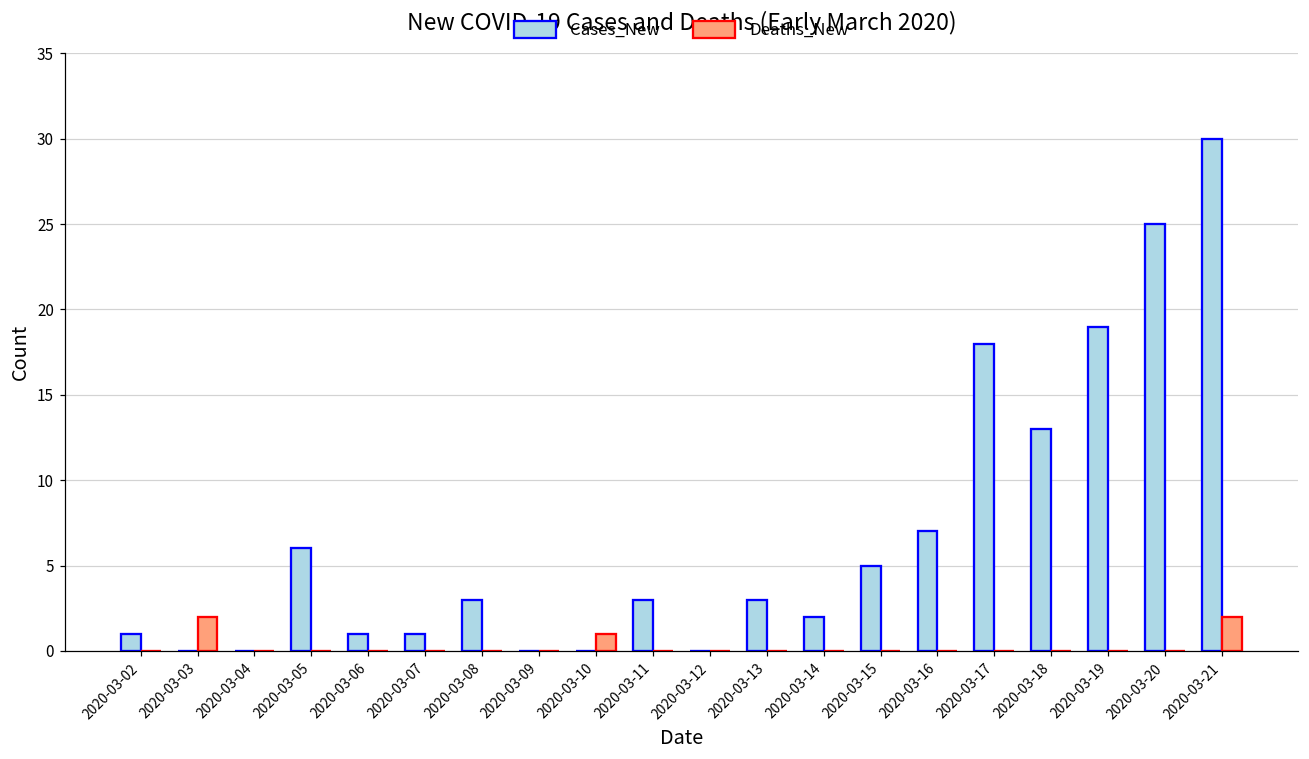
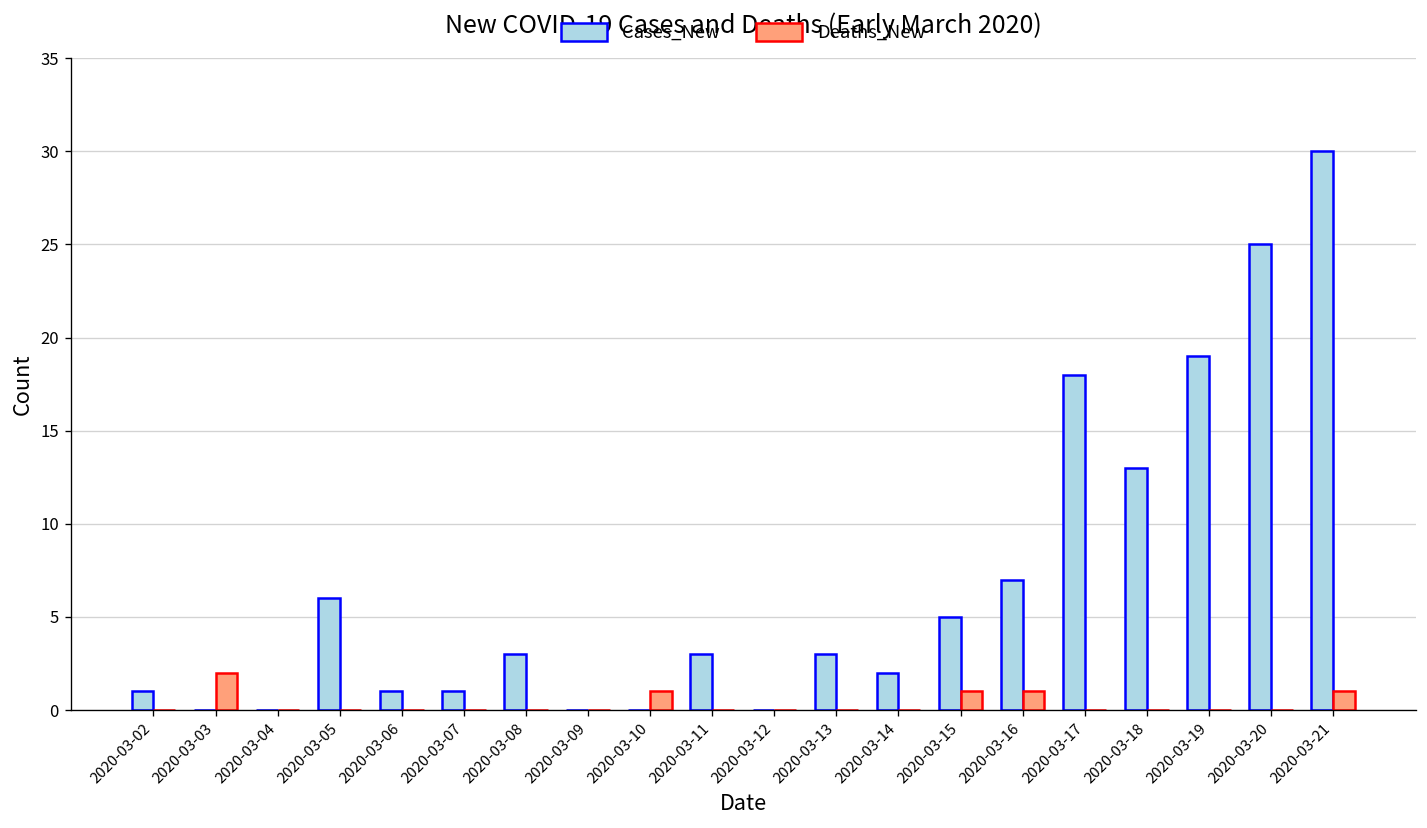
  {
    "Cases_New": {
      "2020-03-02": 1,
      "2020-03-03": 0,
      "2020-03-04": 0,
      "2020-03-05": 6,
      "2020-03-06": 1,
      "2020-03-07": 1,
      "2020-03-08": 3,
      "2020-03-09": 0,
      "2020-03-10": 0,
      "2020-03-11": 3,
      "2020-03-12": 0,
      "2020-03-13": 3,
      "2020-03-14": 2,
      "2020-03-15": 5,
      "2020-03-16": 7,
      "2020-03-17": 18,
      "2020-03-18": 13,
      "2020-03-19": 19,
      "2020-03-20": 25,
      "2020-03-21": 30
    },
    "Deaths_New": {
      "2020-03-02": 0,
      "2020-03-03": 2,
      "2020-03-04": 0,
      "2020-03-05": 0,
      "2020-03-06": 0,
      "2020-03-07": 0,
      "2020-03-08": 0,
      "2020-03-09": 0,
      "2020-03-10": 1,
      "2020-03-11": 0,
      "2020-03-12": 0,
      "2020-03-13": 0,
      "2020-03-14": 0,
-     "2020-03-15": 0,
-     "2020-03-16": 0,
+     "2020-03-15": 1,
+     "2020-03-16": 1,
      "2020-03-17": 0,
      "2020-03-18": 0,
      "2020-03-19": 0,
      "2020-03-20": 0,
-     "2020-03-21": 2
+     "2020-03-21": 1
    }
  }
